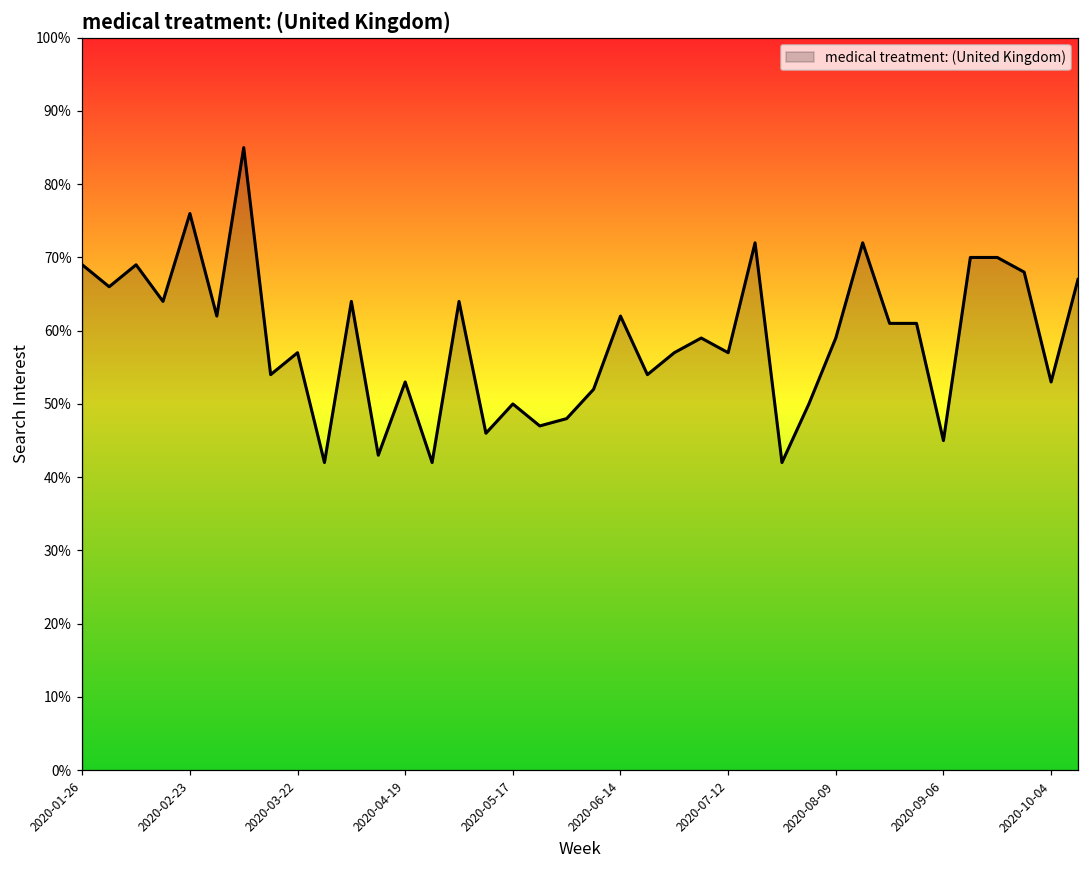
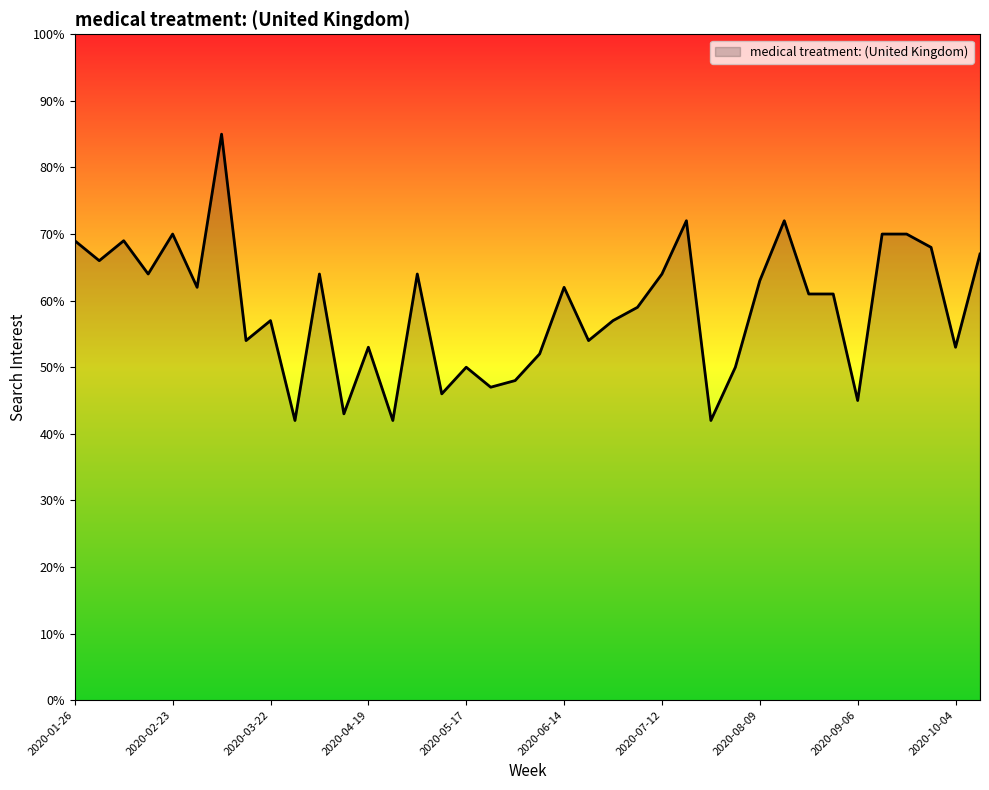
  {
    "2020-01-26": "69%",
-   "2020-02-23": "76%",
+   "2020-02-23": "70%",
    "2020-03-22": "57%",
    "2020-04-19": "53%",
    "2020-05-17": "50%",
    "2020-06-14": "62%",
-   "2020-07-12": "57%",
-   "2020-08-09": "59%",
+   "2020-07-12": "64%",
+   "2020-08-09": "63%",
    "2020-09-06": "45%",
    "2020-10-04": "53%"
  }
